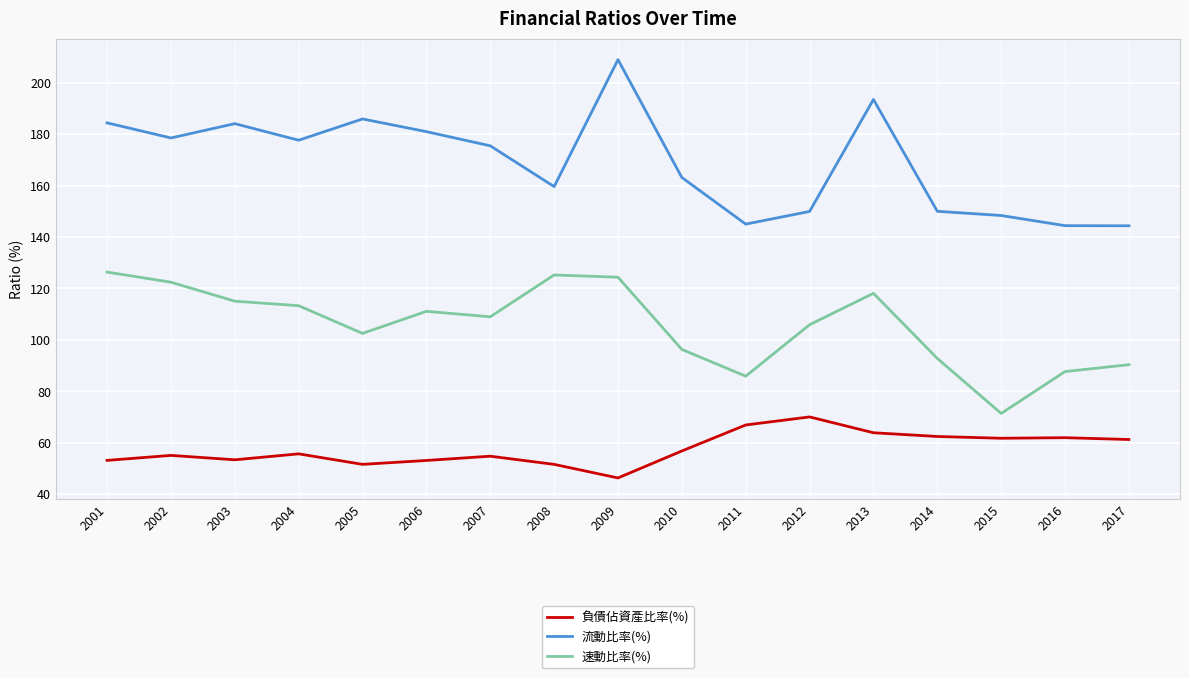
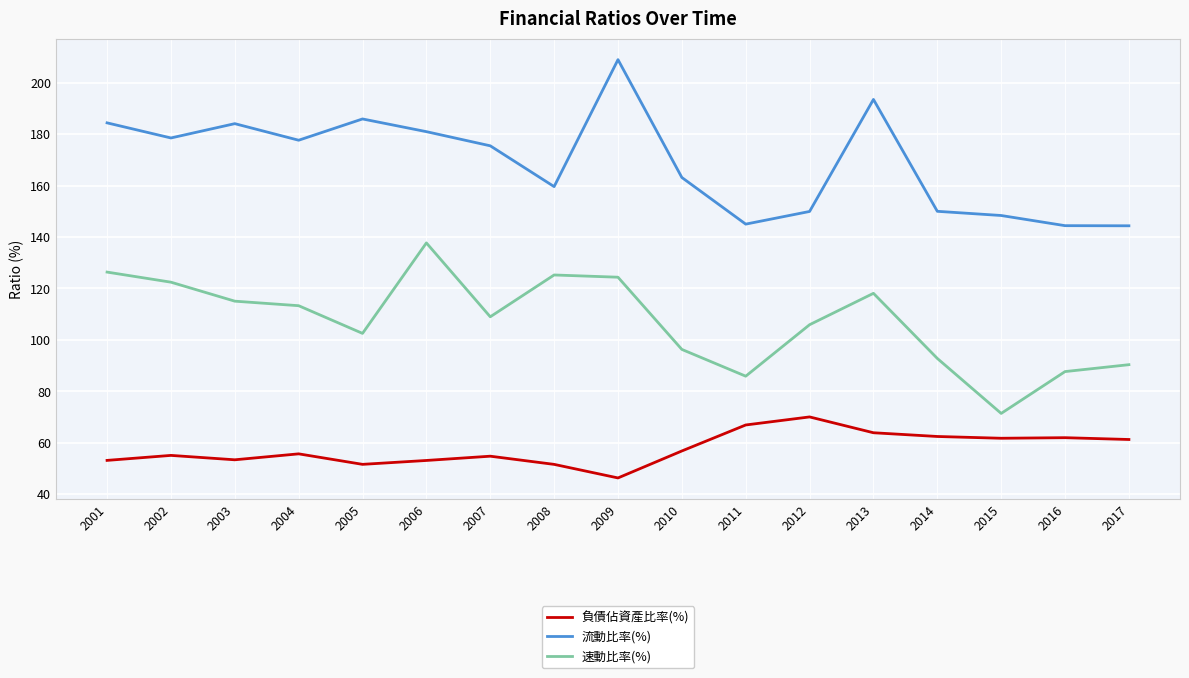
  {
    "負債佔資產比率(%)": {
      "2001": 53,
      "2002": 55,
      "2003": 53,
      "2004": 56,
      "2005": 52,
      "2006": 53,
      "2007": 55,
      "2008": 52,
      "2009": 46,
      "2010": 57,
      "2011": 67,
      "2012": 70,
      "2013": 64,
      "2014": 62,
      "2015": 62,
      "2016": 62,
      "2017": 61
    },
    "流動比率(%)": {
      "2001": 184,
      "2002": 178,
      "2003": 184,
      "2004": 178,
      "2005": 186,
      "2006": 181,
      "2007": 175,
      "2008": 160,
      "2009": 209,
      "2010": 163,
      "2011": 145,
      "2012": 150,
      "2013": 193,
      "2014": 150,
      "2015": 148,
      "2016": 144,
      "2017": 144
    },
    "速動比率(%)": {
      "2001": 126,
      "2002": 122,
      "2003": 115,
      "2004": 113,
      "2005": 103,
-     "2006": 111,
+     "2006": 138,
      "2007": 109,
      "2008": 125,
      "2009": 124,
      "2010": 96,
      "2011": 86,
      "2012": 106,
      "2013": 118,
      "2014": 93,
      "2015": 71,
      "2016": 88,
      "2017": 90
    }
  }
